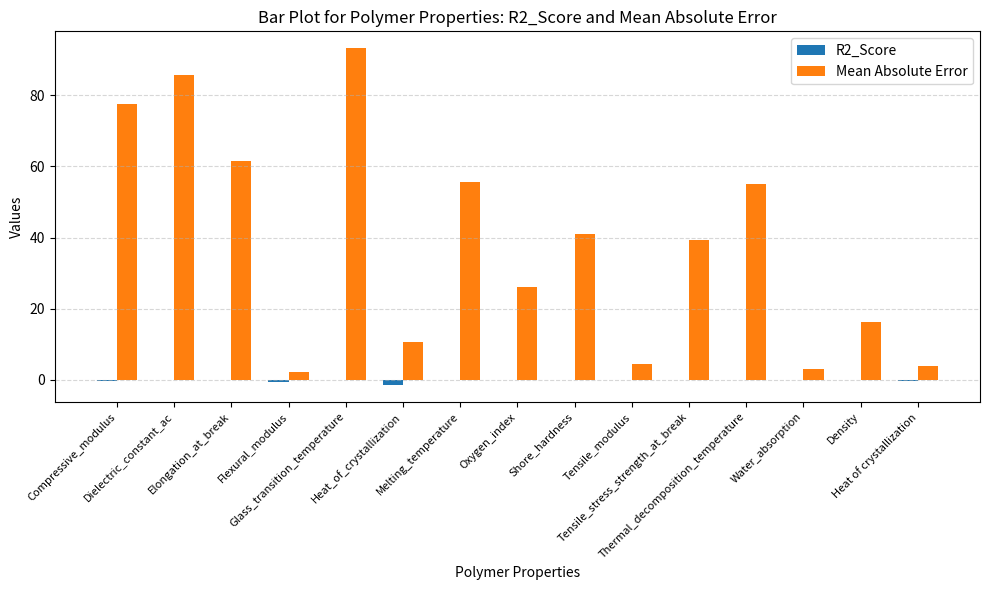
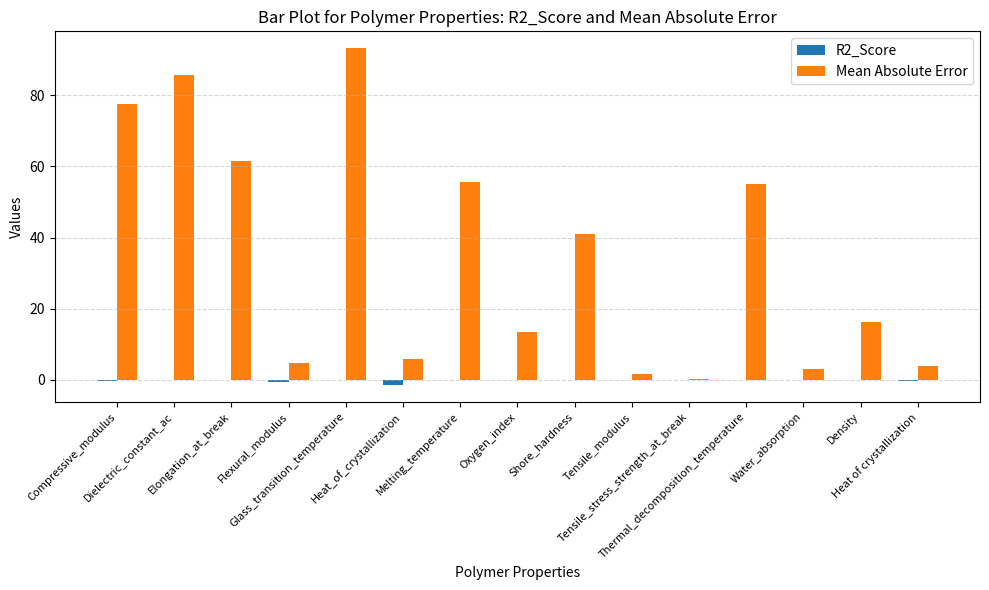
  {
    "R2_Score": {
      "Heat_of_crystallization": -1
    },
    "Mean Absolute Error": {
      "Compressive_modulus": 78,
      "Dielectric_constant_ac": 86,
      "Elongation_at_break": 61,
-     "Flexural_modulus": 2,
+     "Flexural_modulus": 5,
      "Glass_transition_temperature": 93,
-     "Heat_of_crystallization": 11,
+     "Heat_of_crystallization": 6,
      "Melting_temperature": 56,
-     "Oxygen_index": 26,
+     "Oxygen_index": 13,
      "Shore_hardness": 41,
-     "Tensile_modulus": 4,
-     "Tensile_stress_strength_at_break": 39,
+     "Tensile_modulus": 2,
+     "Tensile_stress_strength_at_break": 0,
      "Thermal_decomposition_temperature": 55,
      "Water_absorption": 3,
      "Density": 16,
      "Heat of crystallization": 4
    }
  }
